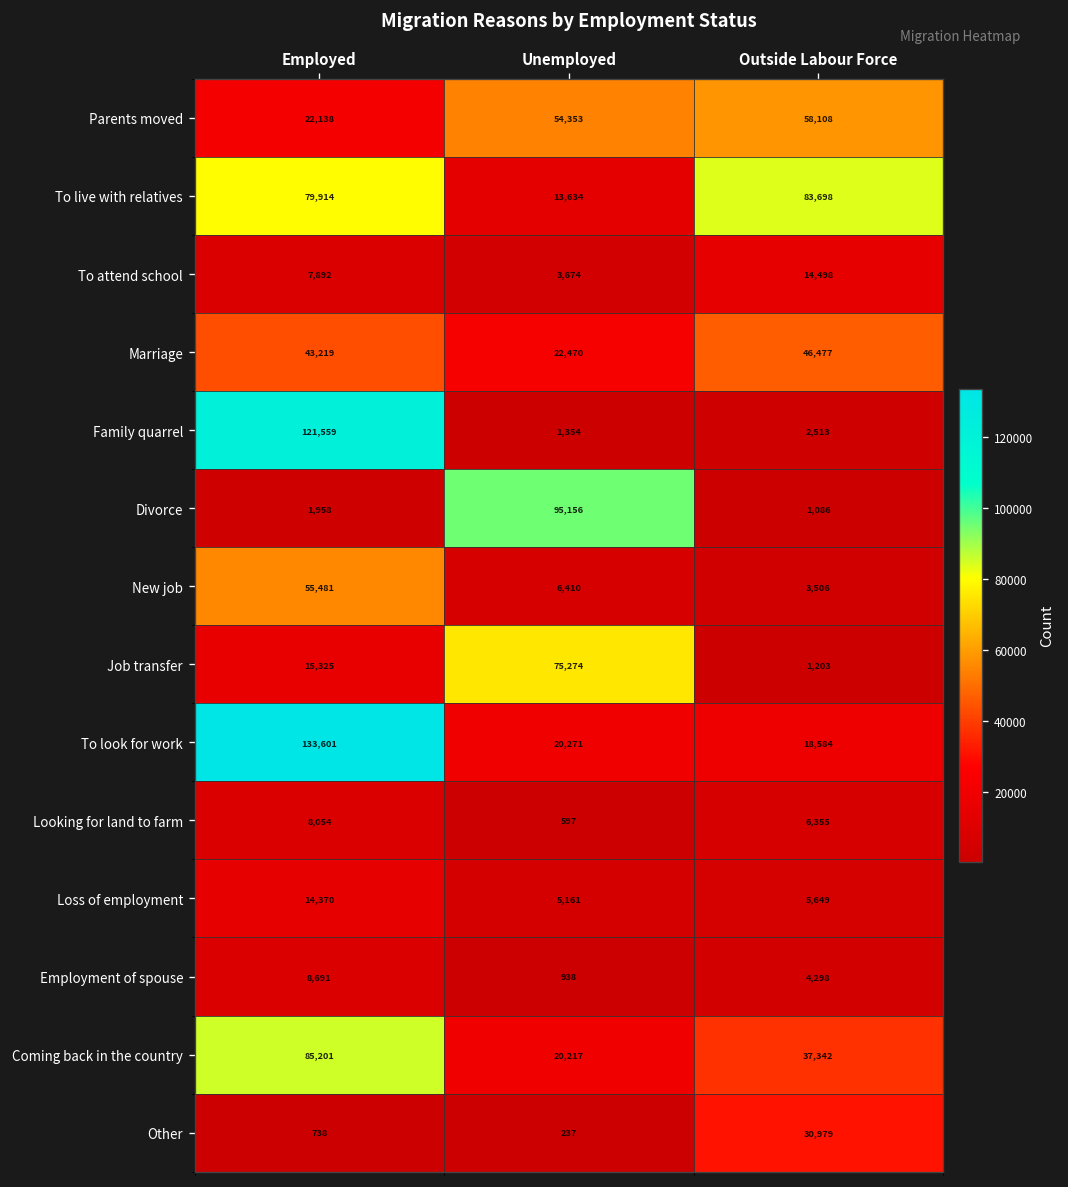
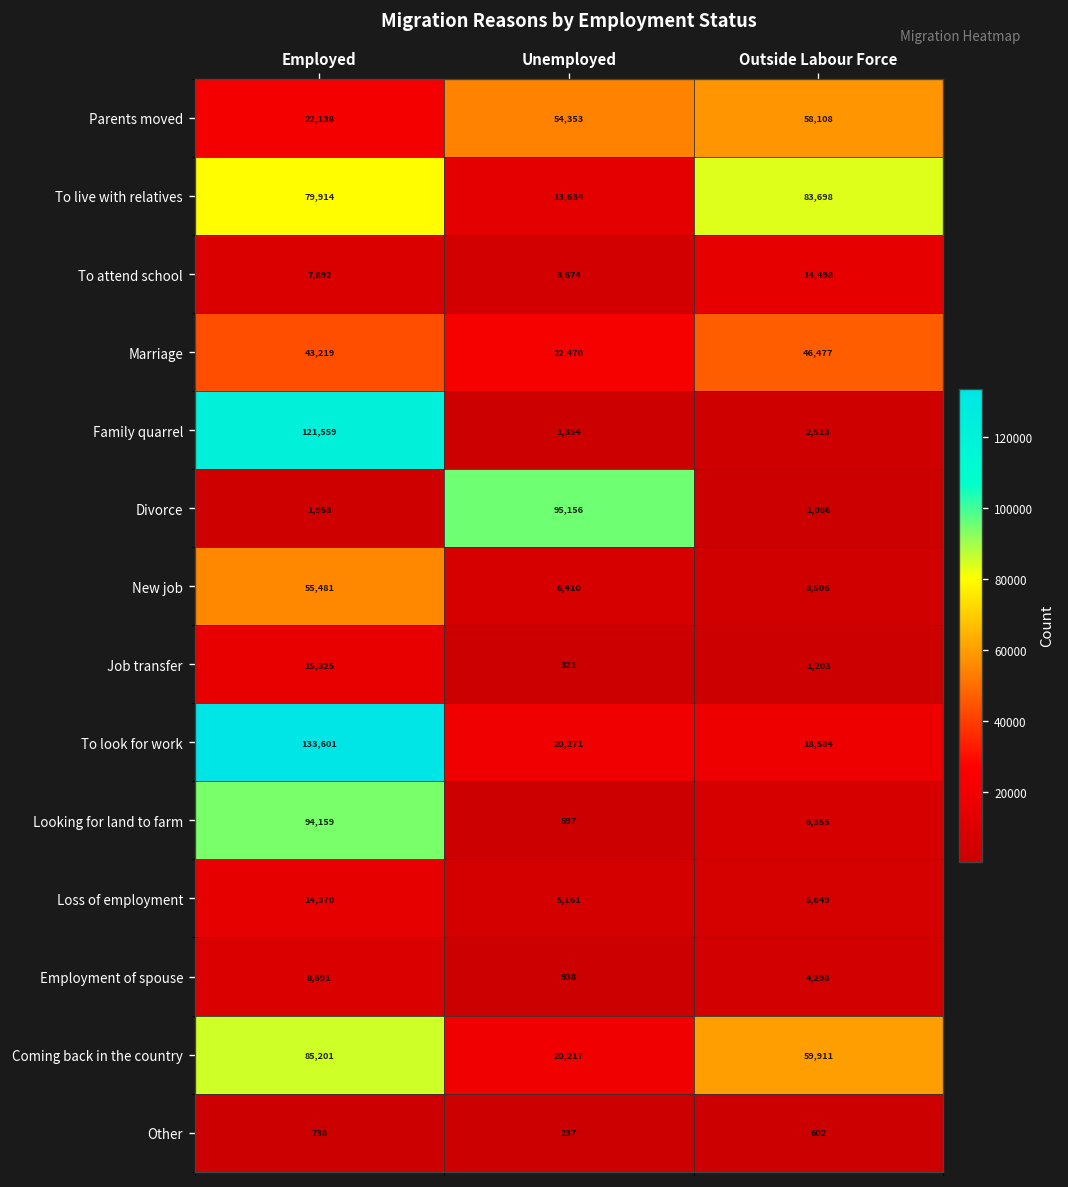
  {
    "Parents moved": {
      "Employed": "22,138",
      "Unemployed": "54,353",
      "Outside Labour Force": "58,108"
    },
    "To live with relatives": {
      "Employed": "79,914",
      "Unemployed": "13,634",
      "Outside Labour Force": "83,698"
    },
    "To attend school": {
      "Employed": "7,892",
      "Unemployed": "3,674",
      "Outside Labour Force": "14,498"
    },
    "Marriage": {
      "Employed": "43,219",
      "Unemployed": "22,470",
      "Outside Labour Force": "46,477"
    },
    "Family quarrel": {
      "Employed": "121,559",
      "Unemployed": "1,354",
      "Outside Labour Force": "2,513"
    },
    "Divorce": {
      "Employed": "1,958",
      "Unemployed": "95,156",
      "Outside Labour Force": "1,086"
    },
    "New job": {
      "Employed": "55,481",
      "Unemployed": "6,410",
      "Outside Labour Force": "3,506"
    },
    "Job transfer": {
      "Employed": "15,325",
-     "Unemployed": "75,274",
+     "Unemployed": "321",
      "Outside Labour Force": "1,203"
    },
    "To look for work": {
      "Employed": "133,601",
      "Unemployed": "20,271",
      "Outside Labour Force": "18,584"
    },
    "Looking for land to farm": {
-     "Employed": "8,054",
+     "Employed": "94,159",
      "Unemployed": "597",
      "Outside Labour Force": "6,355"
    },
    "Loss of employment": {
      "Employed": "14,370",
      "Unemployed": "5,161",
      "Outside Labour Force": "5,649"
    },
    "Employment of spouse": {
      "Employed": "8,691",
      "Unemployed": "938",
      "Outside Labour Force": "4,298"
    },
    "Coming back in the country": {
      "Employed": "85,201",
      "Unemployed": "20,217",
-     "Outside Labour Force": "37,342"
+     "Outside Labour Force": "59,911"
    },
    "Other": {
      "Employed": "738",
      "Unemployed": "237",
-     "Outside Labour Force": "30,979"
+     "Outside Labour Force": "602"
    }
  }
